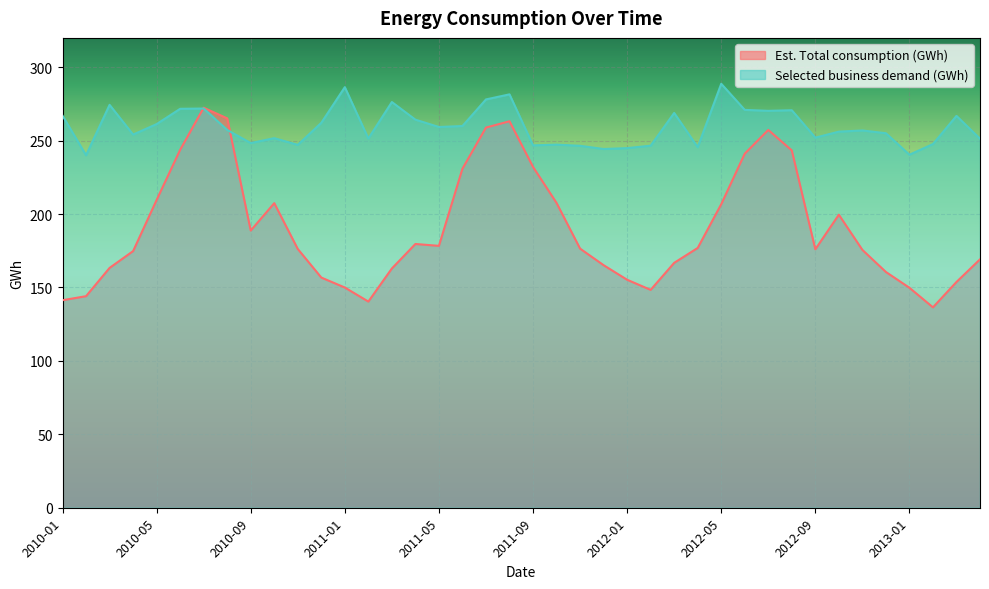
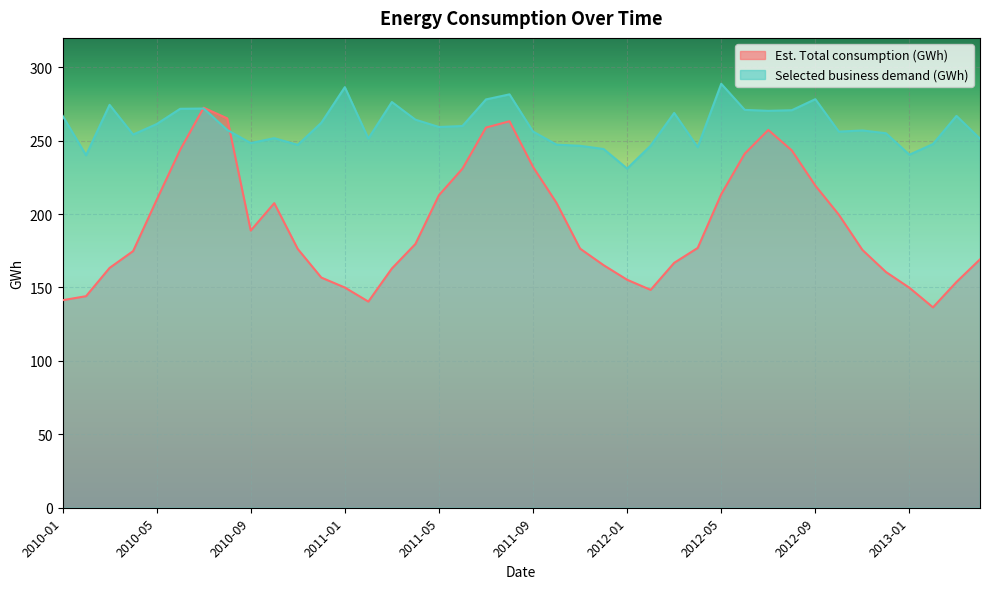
  {
    "Est. Total consumption (GWh)": {
      "2010-01": 141,
      "2010-05": 210,
      "2010-09": 189,
      "2011-01": 150,
-     "2011-05": 178,
+     "2011-05": 213,
      "2011-09": 232,
      "2012-01": 155,
-     "2012-05": 207,
-     "2012-09": 176,
+     "2012-05": 214,
+     "2012-09": 219,
      "2013-01": 150
    },
    "Selected business demand (GWh)": {
      "2010-01": 267,
      "2010-05": 261,
      "2010-09": 248,
      "2011-01": 286,
      "2011-05": 259,
-     "2011-09": 247,
-     "2012-01": 245,
+     "2011-09": 256,
+     "2012-01": 231,
      "2012-05": 289,
-     "2012-09": 252,
+     "2012-09": 278,
      "2013-01": 240
    }
  }
